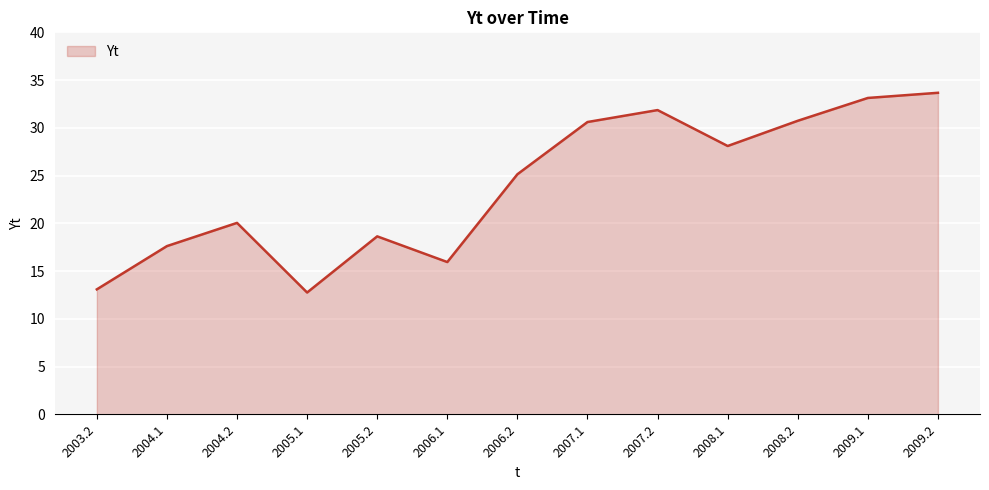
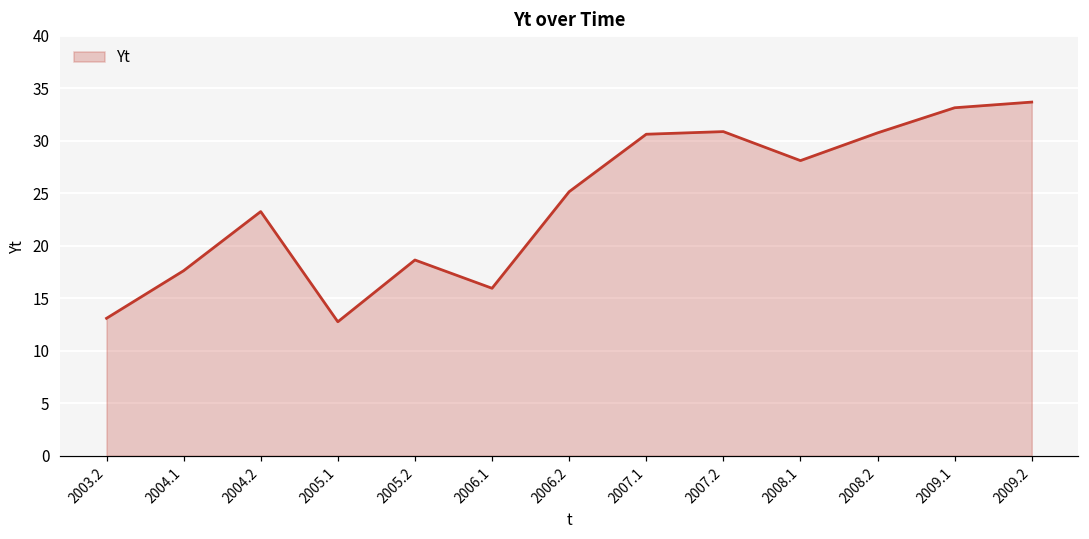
  {
    "2003.2": 13,
    "2004.1": 18,
-   "2004.2": 20,
+   "2004.2": 23,
    "2005.1": 13,
    "2005.2": 19,
    "2006.1": 16,
    "2006.2": 25,
    "2007.1": 31,
-   "2007.2": 32,
+   "2007.2": 31,
    "2008.1": 28,
    "2008.2": 31,
    "2009.1": 33,
    "2009.2": 34
  }
